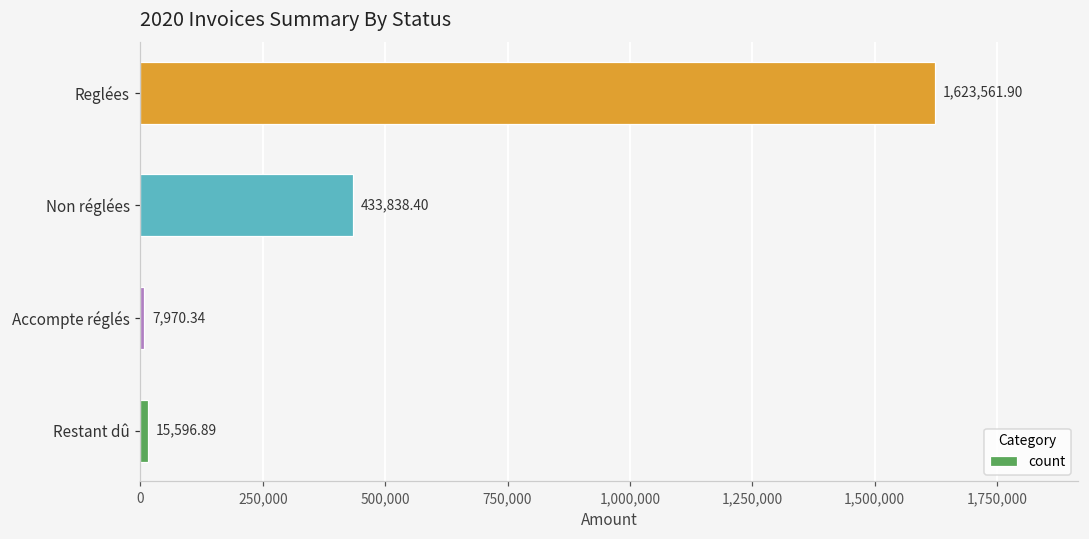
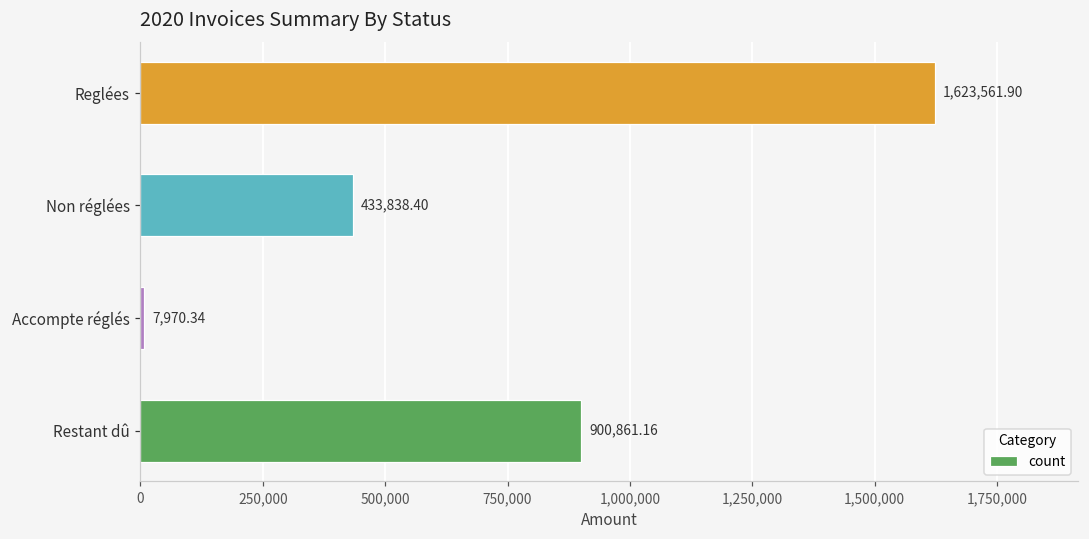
  {
    "Reglées": "1,623,561.90",
    "Non réglées": "433,838.40",
    "Accompte réglés": "7,970.34",
-   "Restant dû": "15,596.89"
+   "Restant dû": "900,861.16"
  }
